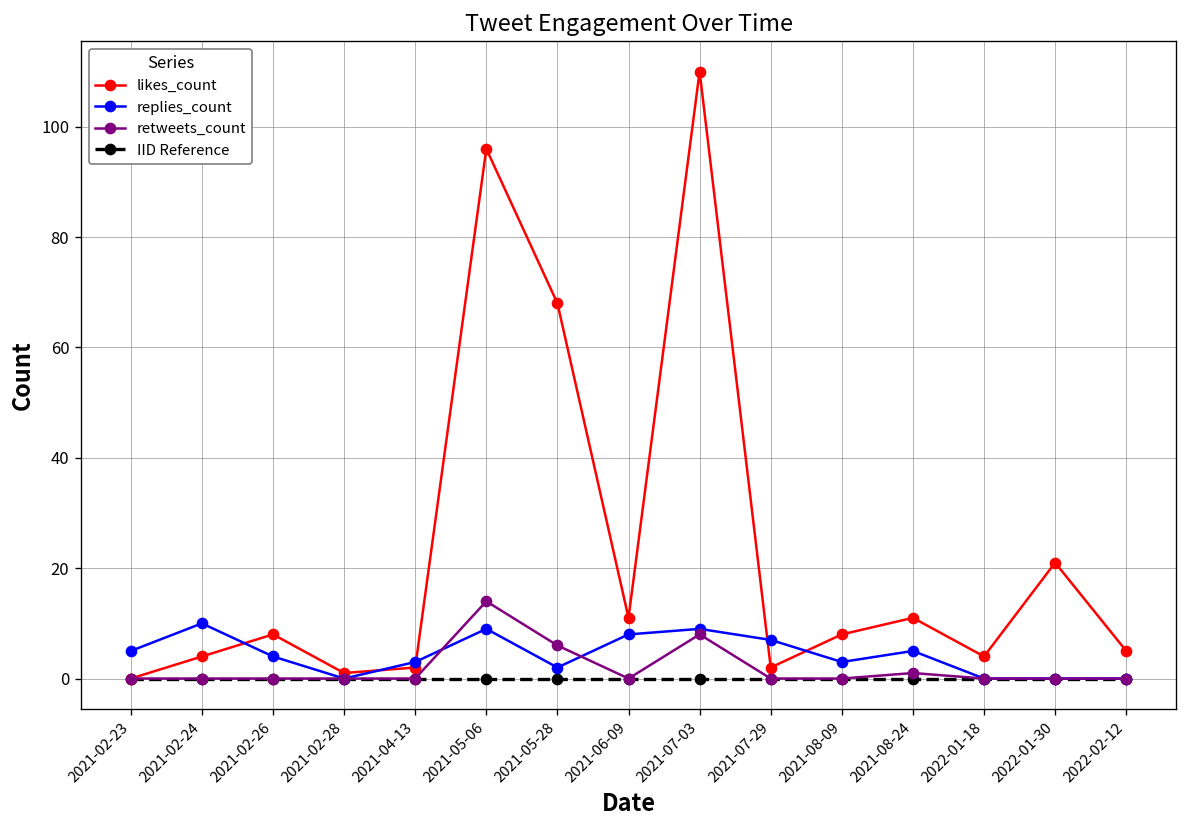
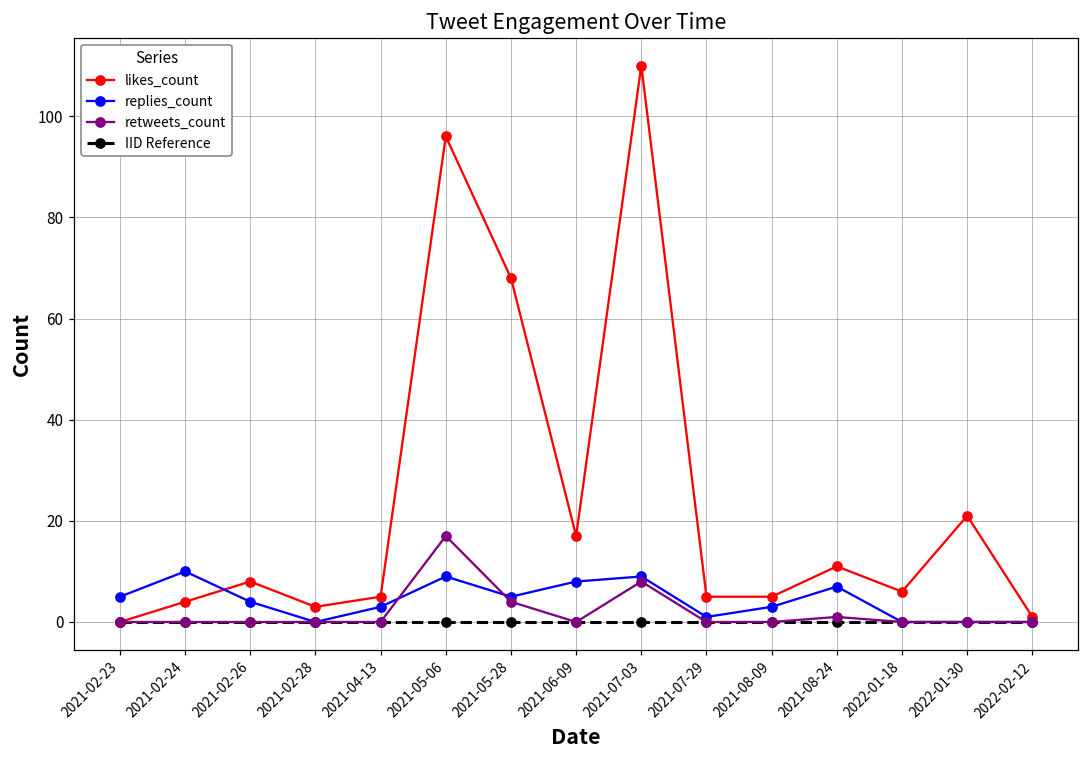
  {
    "likes_count": {
      "2021-02-24": 4,
      "2021-02-26": 8,
-     "2021-02-28": 1,
-     "2021-04-13": 2,
+     "2021-02-28": 3,
+     "2021-04-13": 5,
      "2021-05-06": 96,
      "2021-05-28": 68,
-     "2021-06-09": 11,
+     "2021-06-09": 17,
      "2021-07-03": 110,
-     "2021-07-29": 2,
-     "2021-08-09": 8,
+     "2021-07-29": 5,
+     "2021-08-09": 5,
      "2021-08-24": 11,
-     "2022-01-18": 4,
+     "2022-01-18": 6,
      "2022-01-30": 21,
-     "2022-02-12": 5
+     "2022-02-12": 1
    },
    "replies_count": {
      "2021-02-23": 5,
      "2021-02-24": 10,
      "2021-02-26": 4,
      "2021-04-13": 3,
      "2021-05-06": 9,
-     "2021-05-28": 2,
+     "2021-05-28": 5,
      "2021-06-09": 8,
      "2021-07-03": 9,
-     "2021-07-29": 7,
+     "2021-07-29": 1,
      "2021-08-09": 3,
-     "2021-08-24": 5
+     "2021-08-24": 7
    },
    "retweets_count": {
-     "2021-05-06": 14,
-     "2021-05-28": 6,
+     "2021-05-06": 17,
+     "2021-05-28": 4,
      "2021-07-03": 8,
      "2021-08-24": 1
    },
    "IID Reference": {
      "2021-05-06": 0,
      "2021-05-28": 0,
      "2021-07-03": 0,
      "2021-08-24": 0
    }
  }
